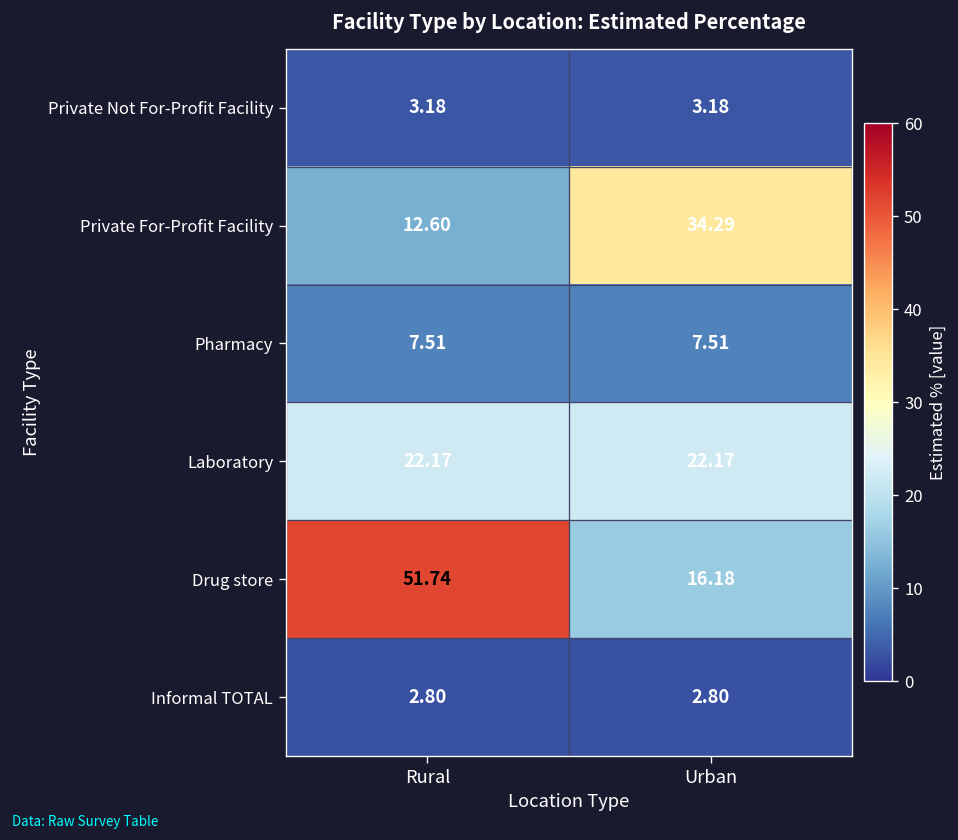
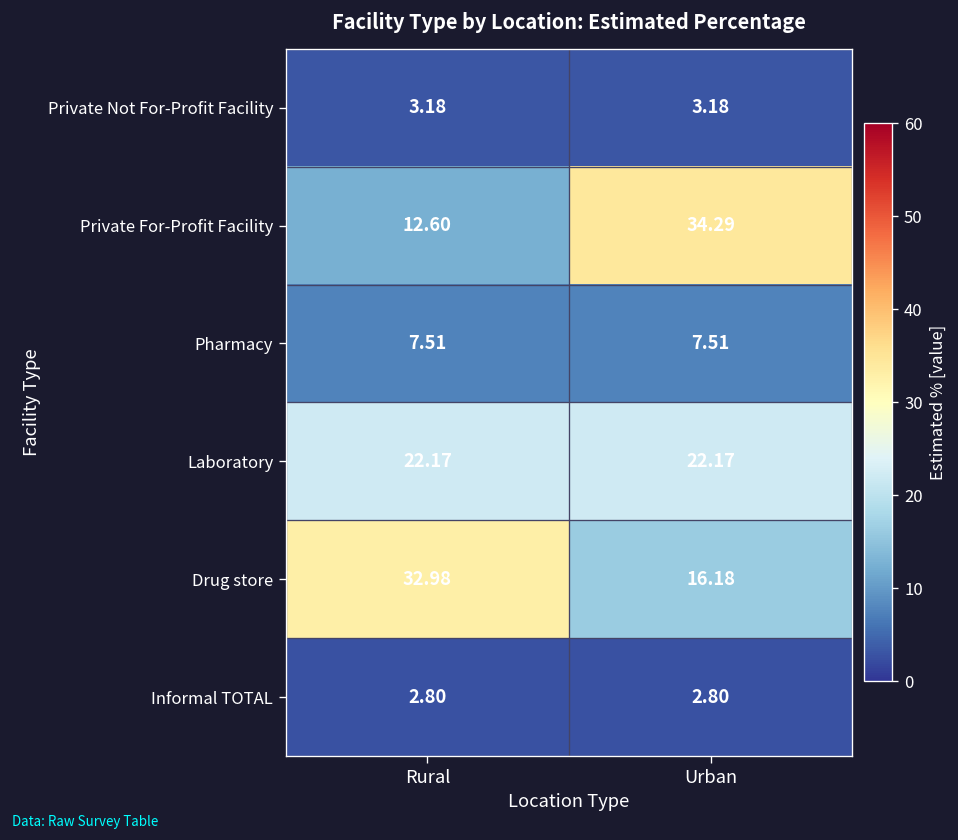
  {
    "Private Not For-Profit Facility": {
      "Rural": 3.18,
      "Urban": 3.18
    },
    "Private For-Profit Facility": {
      "Rural": 12.60,
      "Urban": 34.29
    },
    "Pharmacy": {
      "Rural": 7.51,
      "Urban": 7.51
    },
    "Laboratory": {
      "Rural": 22.17,
      "Urban": 22.17
    },
    "Drug store": {
-     "Rural": 51.74,
+     "Rural": 32.98,
      "Urban": 16.18
    },
    "Informal TOTAL": {
      "Rural": 2.80,
      "Urban": 2.80
    }
  }
